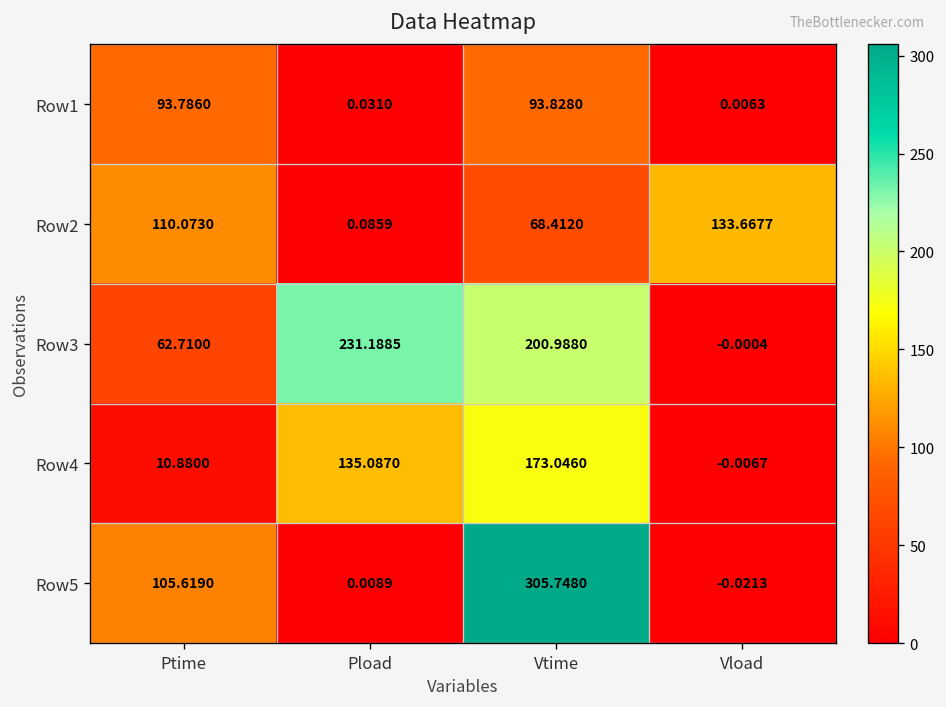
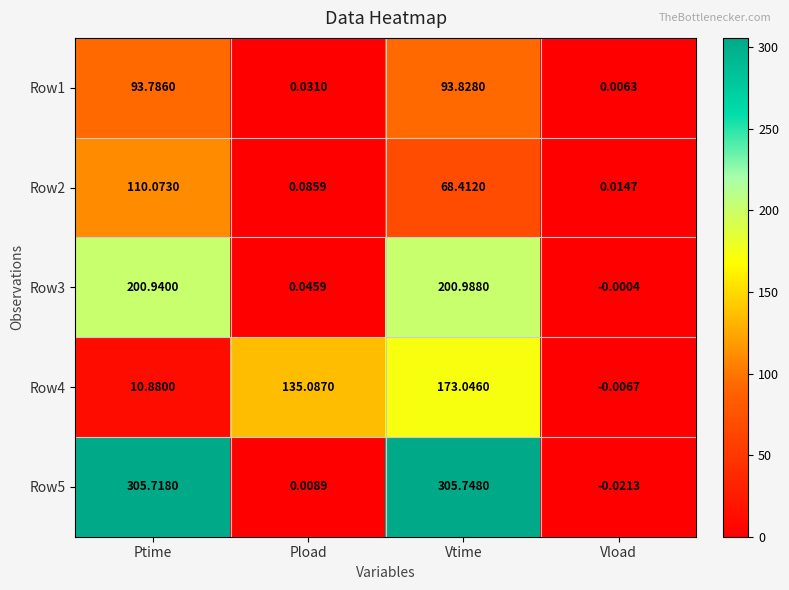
  {
    "Row1": {
      "Ptime": 93.7860,
      "Pload": 0.0310,
      "Vtime": 93.8280,
      "Vload": 0.0063
    },
    "Row2": {
      "Ptime": 110.0730,
      "Pload": 0.0859,
      "Vtime": 68.4120,
-     "Vload": 133.6677
+     "Vload": 0.0147
    },
    "Row3": {
-     "Ptime": 62.7100,
-     "Pload": 231.1885,
+     "Ptime": 200.9400,
+     "Pload": 0.0459,
      "Vtime": 200.9880,
      "Vload": -0.0004
    },
    "Row4": {
      "Ptime": 10.8800,
      "Pload": 135.0870,
      "Vtime": 173.0460,
      "Vload": -0.0067
    },
    "Row5": {
-     "Ptime": 105.6190,
+     "Ptime": 305.7180,
      "Pload": 0.0089,
      "Vtime": 305.7480,
      "Vload": -0.0213
    }
  }
